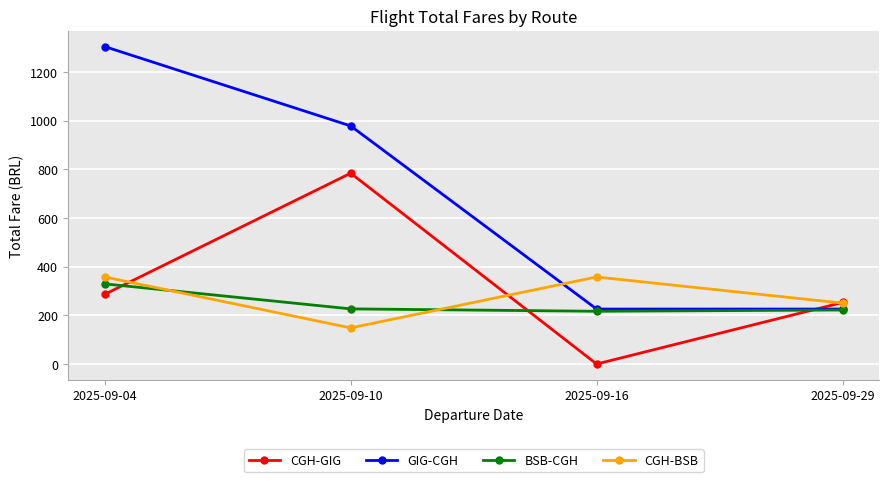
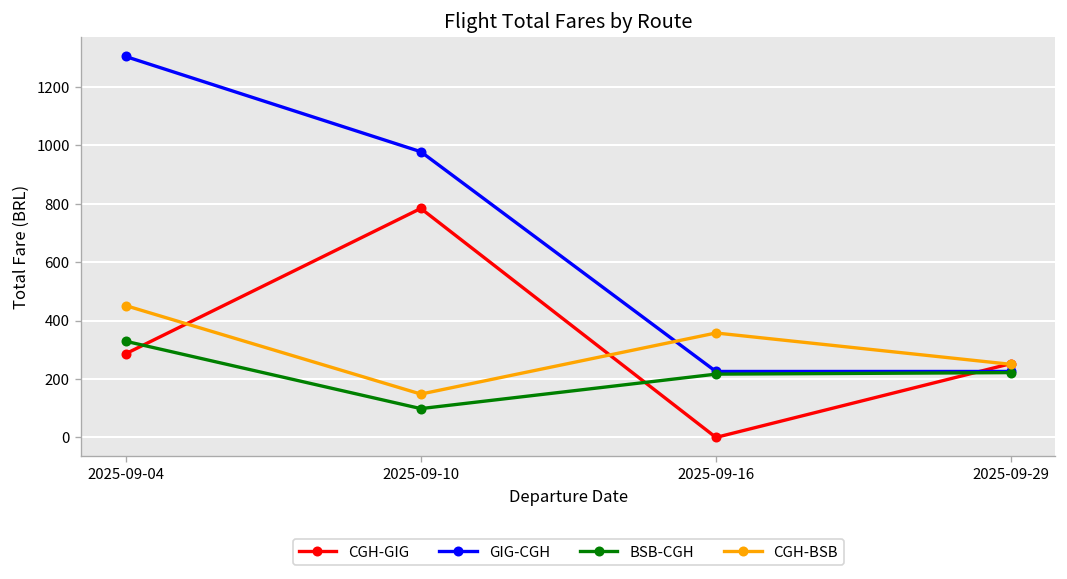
  {
    "CGH-GIG": {
      "2025-09-04": 290,
      "2025-09-10": 780,
      "2025-09-16": 0
    },
    "GIG-CGH": {
      "2025-09-04": 1300,
      "2025-09-10": 980
    },
    "BSB-CGH": {
      "2025-09-04": 330,
-     "2025-09-10": 230
+     "2025-09-10": 100
    },
    "CGH-BSB": {
-     "2025-09-04": 360,
+     "2025-09-04": 450,
      "2025-09-10": 150,
      "2025-09-16": 360
    }
  }
